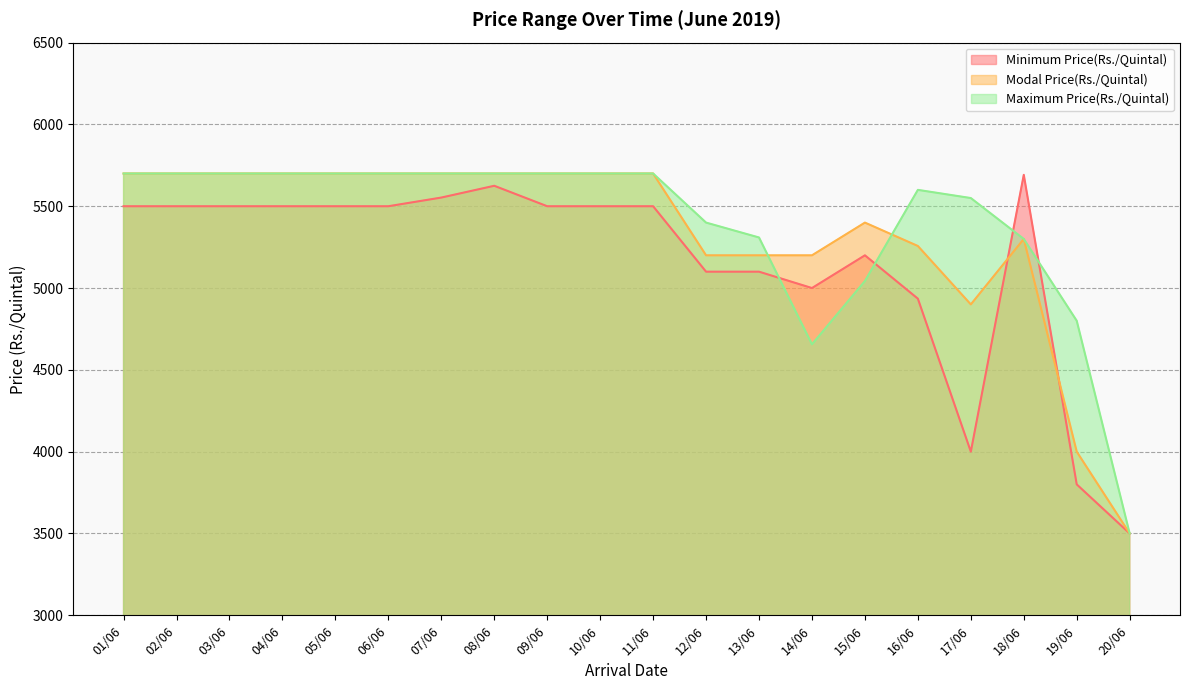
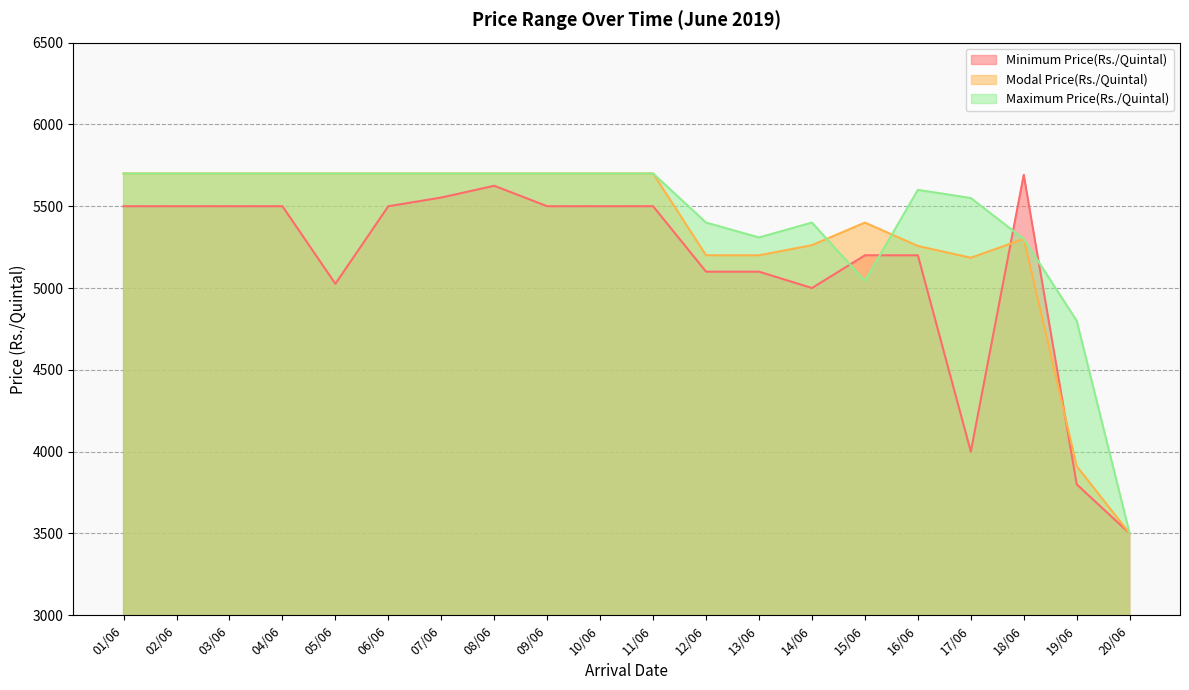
  {
    "Minimum Price(Rs./Quintal)": {
      "01/06": 5500,
      "02/06": 5500,
      "03/06": 5500,
      "04/06": 5500,
-     "05/06": 5500,
+     "05/06": 5030,
      "06/06": 5500,
      "07/06": 5550,
      "08/06": 5630,
      "09/06": 5500,
      "10/06": 5500,
      "11/06": 5500,
      "12/06": 5100,
      "13/06": 5100,
      "14/06": 5000,
      "15/06": 5200,
-     "16/06": 4940,
+     "16/06": 5200,
      "17/06": 4000,
      "18/06": 5690,
      "19/06": 3800
    },
    "Modal Price(Rs./Quintal)": {
      "12/06": 5200,
      "13/06": 5200,
-     "14/06": 5200,
+     "14/06": 5260,
      "15/06": 5400,
      "16/06": 5260,
-     "17/06": 4900,
-     "19/06": 4000
+     "17/06": 5190,
+     "19/06": 3910
    },
    "Maximum Price(Rs./Quintal)": {
      "12/06": 5400,
      "13/06": 5310,
-     "14/06": 4660,
+     "14/06": 5400,
      "15/06": 5040,
      "16/06": 5600,
      "17/06": 5550,
      "19/06": 4800
    }
  }
